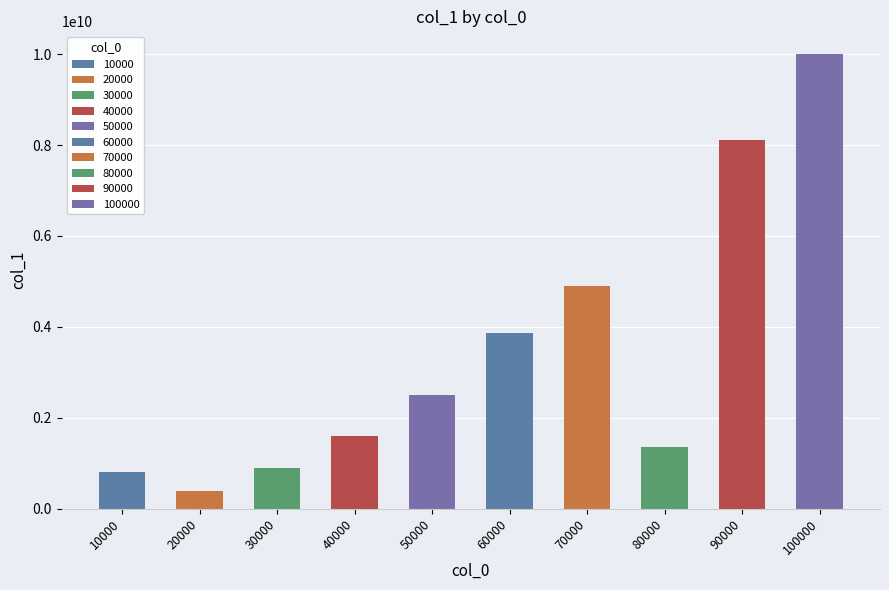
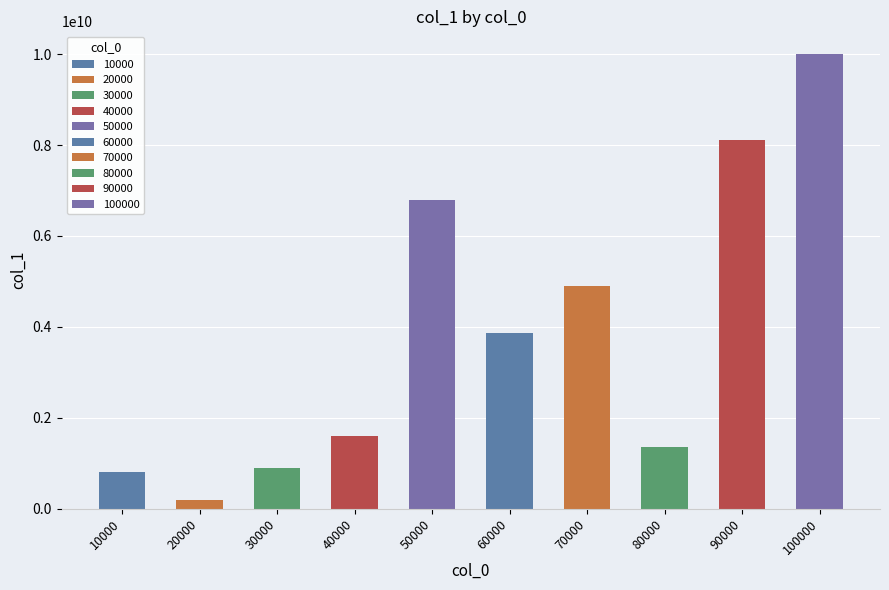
  {
    "10000": 800000000,
-   "20000": 400000000,
+   "20000": 200000000,
    "30000": 900000000,
    "40000": 1600000000,
-   "50000": 2500000000,
+   "50000": 6800000000,
    "60000": 3900000000,
    "70000": 4900000000,
    "80000": 1400000000,
    "90000": 8100000000,
    "100000": 10000000000
  }
